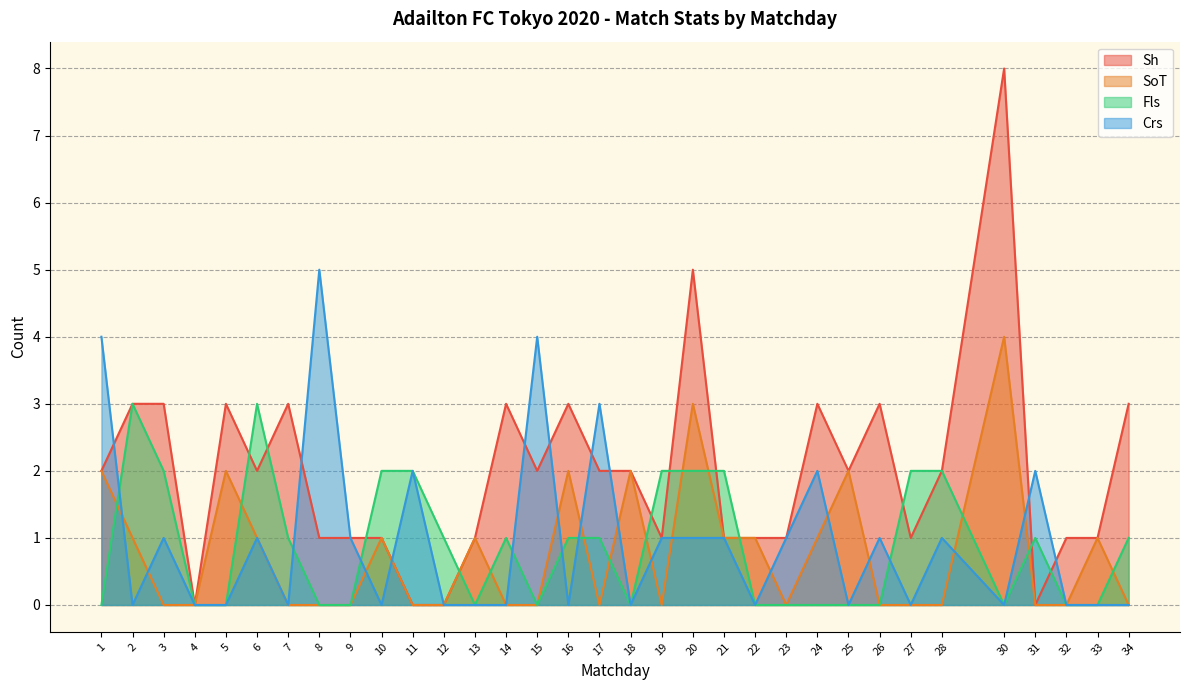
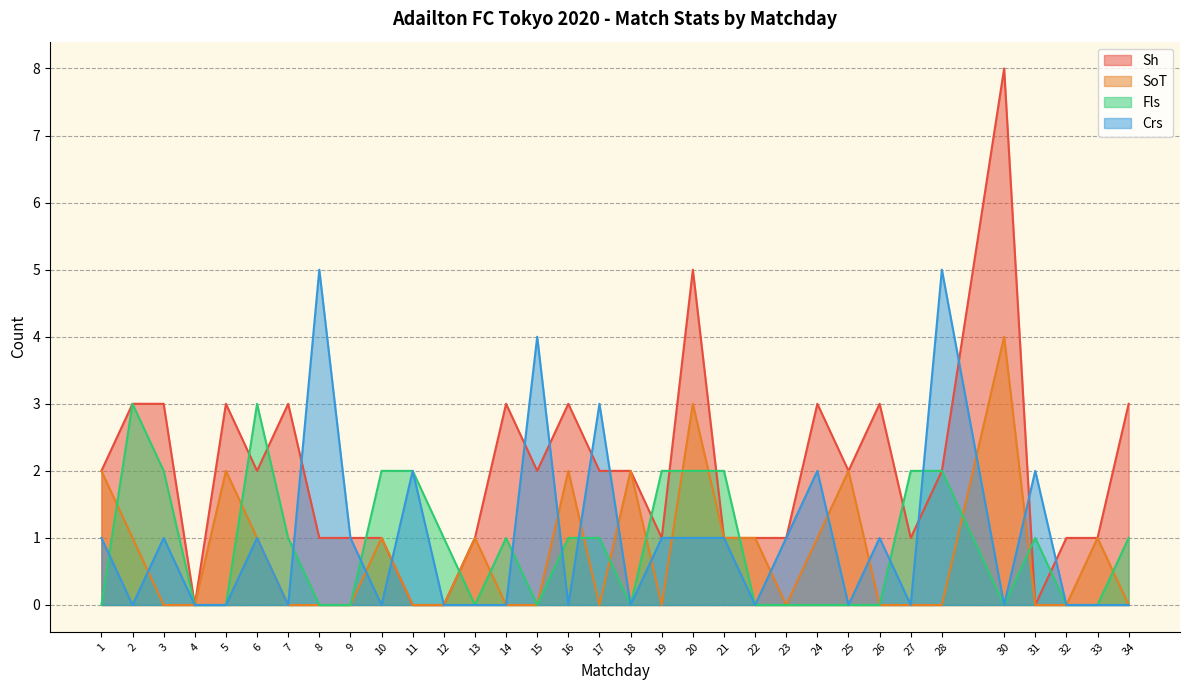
  {
    "Fls": {
      "1": 0,
      "3": 2,
      "6": 3,
      "7": 1,
      "10": 2,
      "12": 1,
      "14": 1,
      "16": 1,
      "17": 1,
      "19": 2,
      "20": 2,
      "21": 2,
      "24": 0,
      "27": 2,
      "31": 1,
      "34": 1
    },
    "Crs": {
-     "1": 4,
+     "1": 1,
      "2": 0,
      "3": 1,
      "8": 5,
      "10": 0,
      "15": 4,
      "16": 0,
      "17": 3,
      "20": 1,
      "24": 2,
      "26": 1,
-     "28": 1,
+     "28": 5,
      "31": 2
    }
  }
